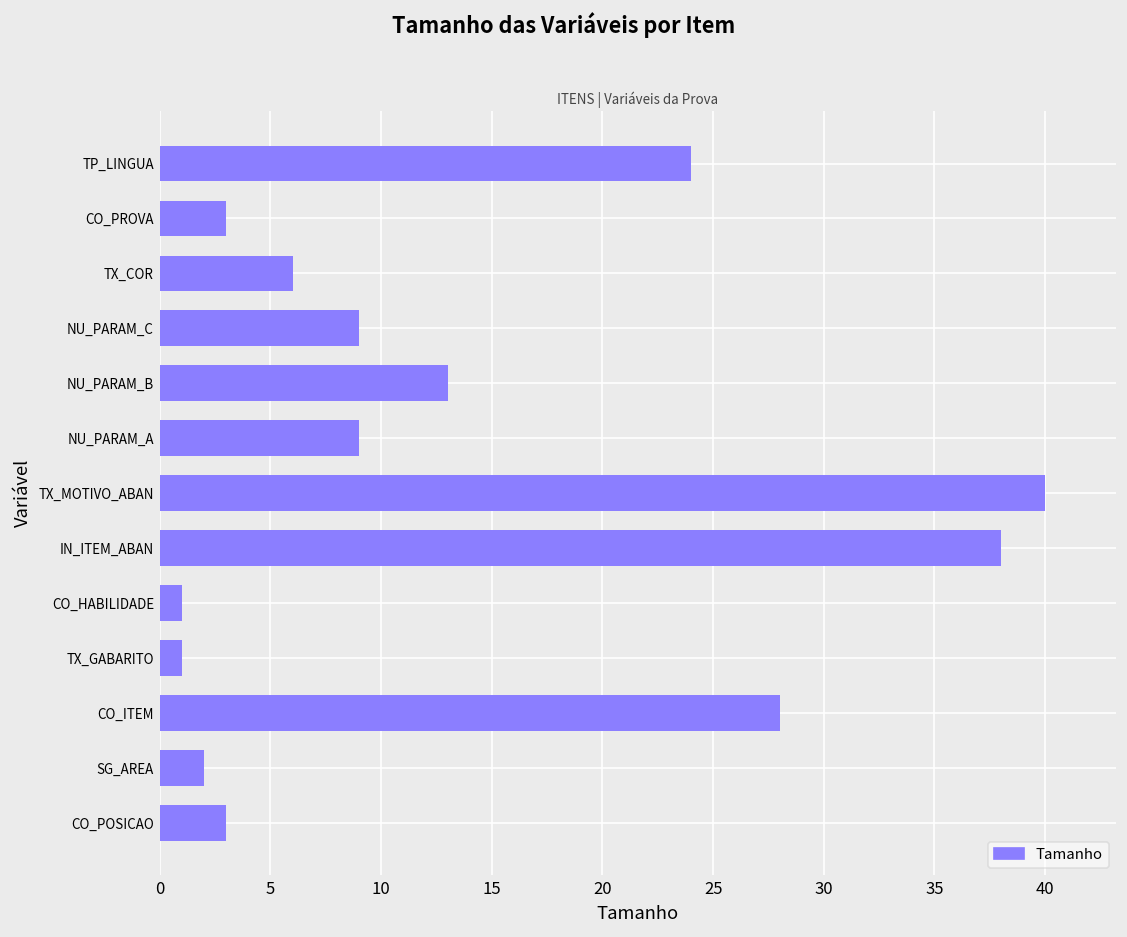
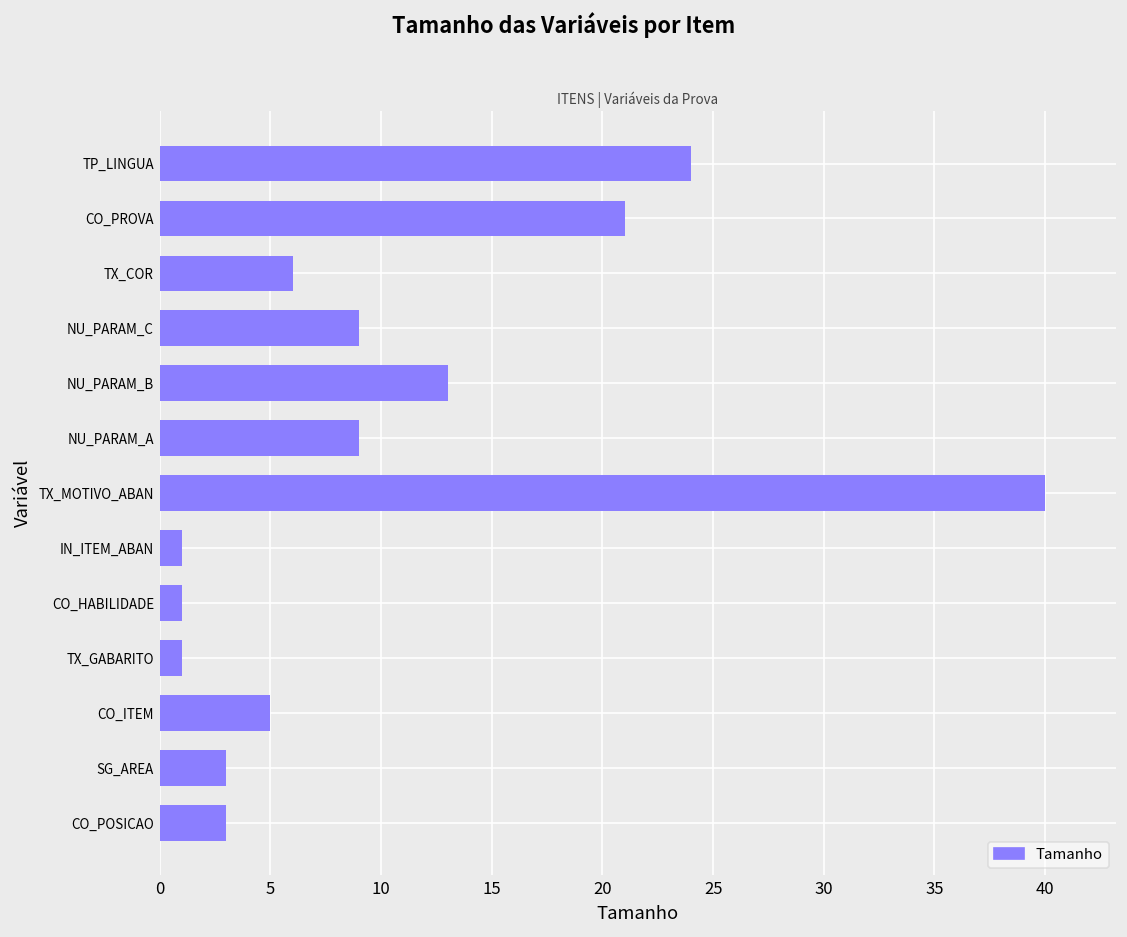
  {
    "TP_LINGUA": 24,
-   "CO_PROVA": 3,
+   "CO_PROVA": 21,
    "TX_COR": 6,
    "NU_PARAM_C": 9,
    "NU_PARAM_B": 13,
    "NU_PARAM_A": 9,
    "TX_MOTIVO_ABAN": 40,
-   "IN_ITEM_ABAN": 38,
+   "IN_ITEM_ABAN": 1,
    "CO_HABILIDADE": 1,
    "TX_GABARITO": 1,
-   "CO_ITEM": 28,
-   "SG_AREA": 2,
+   "CO_ITEM": 5,
+   "SG_AREA": 3,
    "CO_POSICAO": 3
  }
